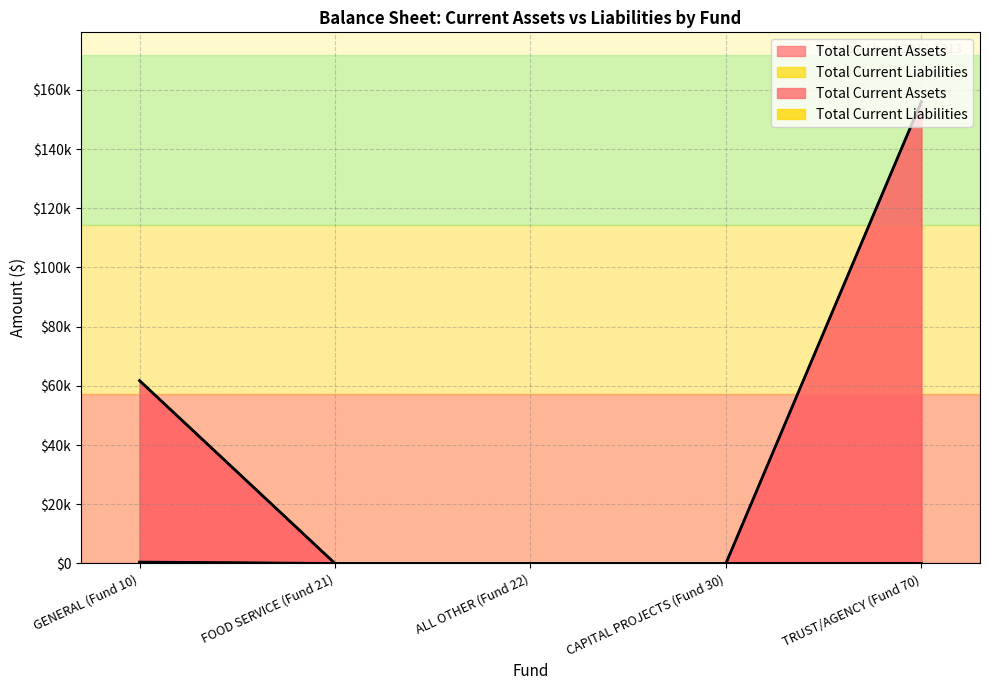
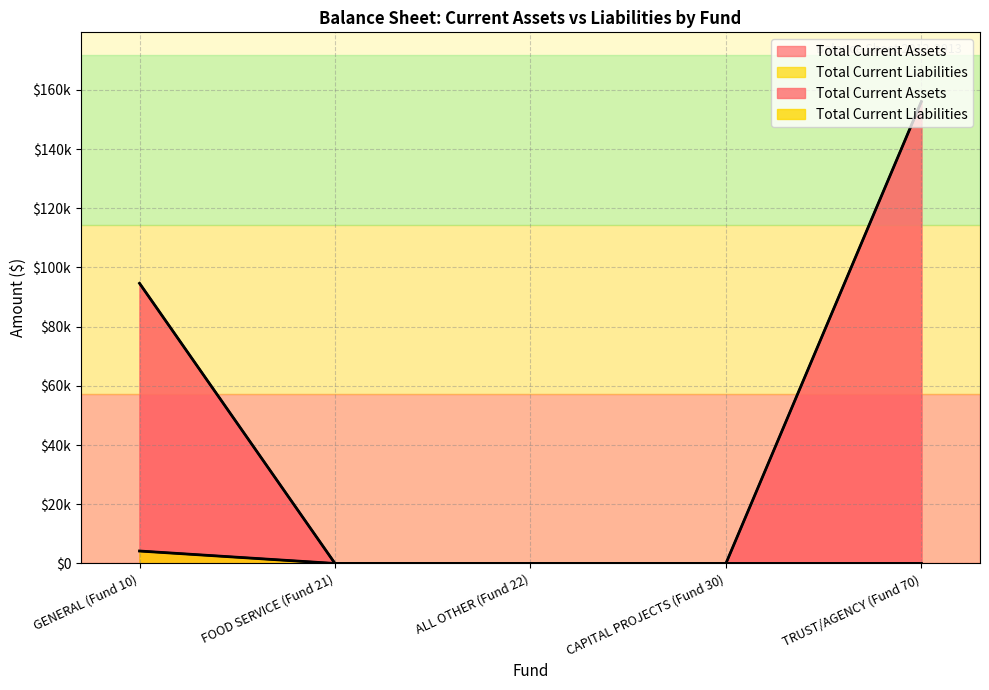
  {
    "Total Current Assets": {
-     "GENERAL (Fund 10)": "$62000"
+     "GENERAL (Fund 10)": "$95000"
    },
    "Total Current Liabilities": {
-     "GENERAL (Fund 10)": "$0",
+     "GENERAL (Fund 10)": "$4000",
      "TRUST/AGENCY (Fund 70)": "$0"
    }
  }
